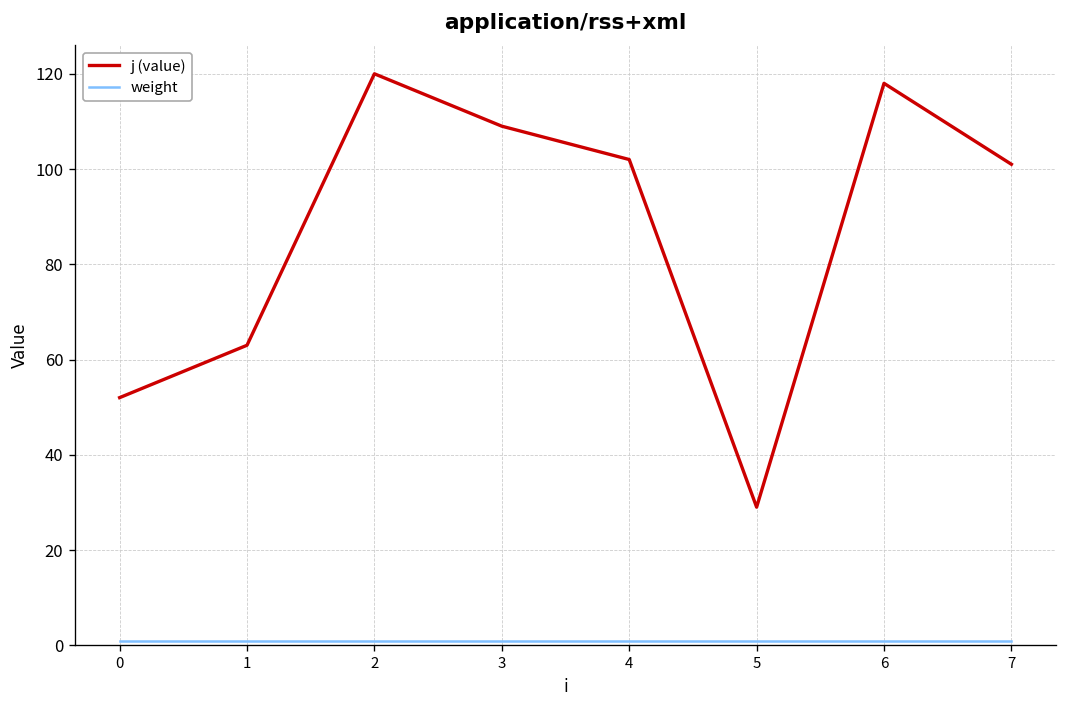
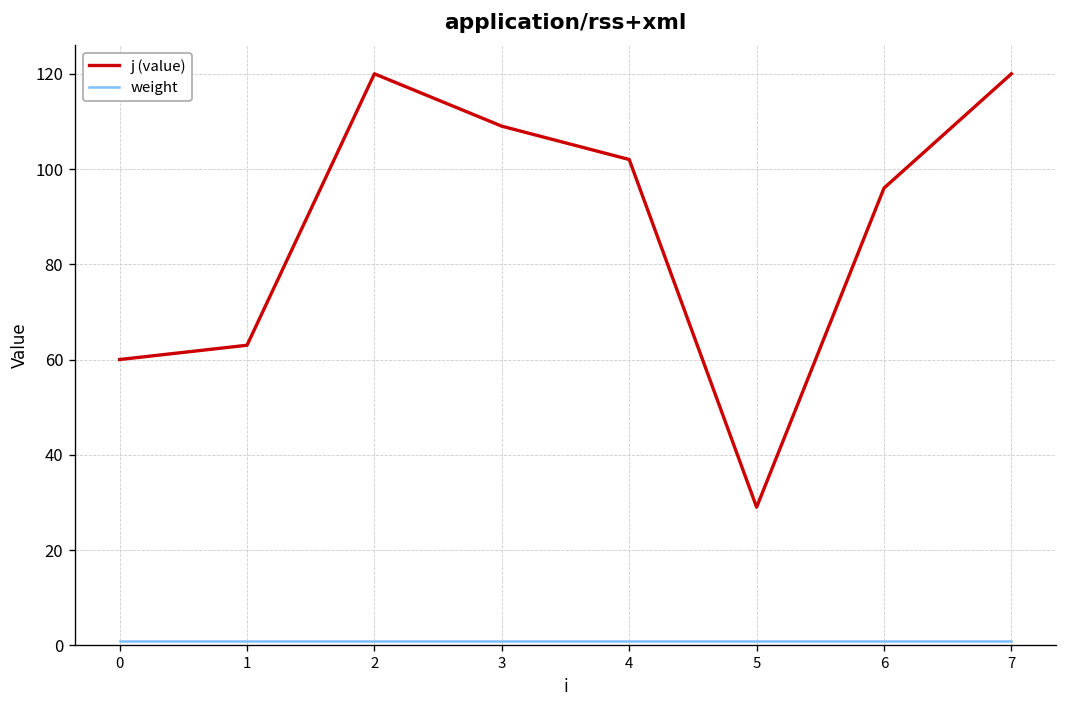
  {
    "j (value)": {
-     "0": 52,
+     "0": 60,
      "1": 63,
      "2": 120,
      "3": 109,
      "4": 102,
      "5": 29,
-     "6": 118,
-     "7": 101
+     "6": 96,
+     "7": 120
    },
    "weight": {
      "0": 1,
      "1": 1,
      "2": 1,
      "3": 1,
      "4": 1,
      "5": 1,
      "6": 1,
      "7": 1
    }
  }
